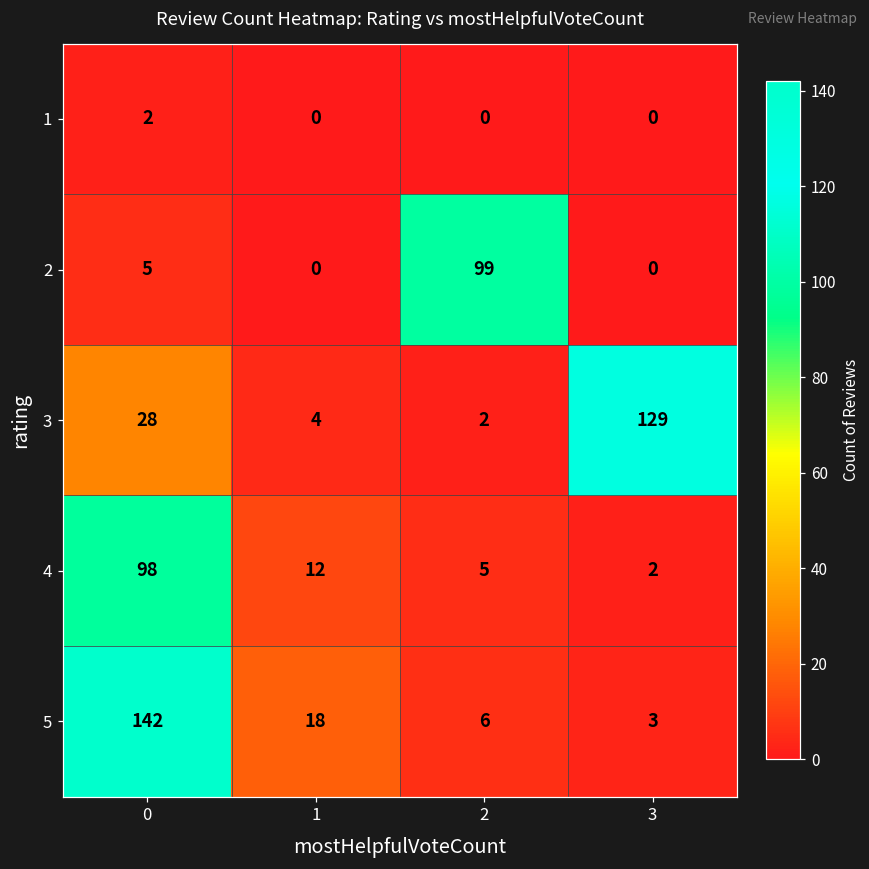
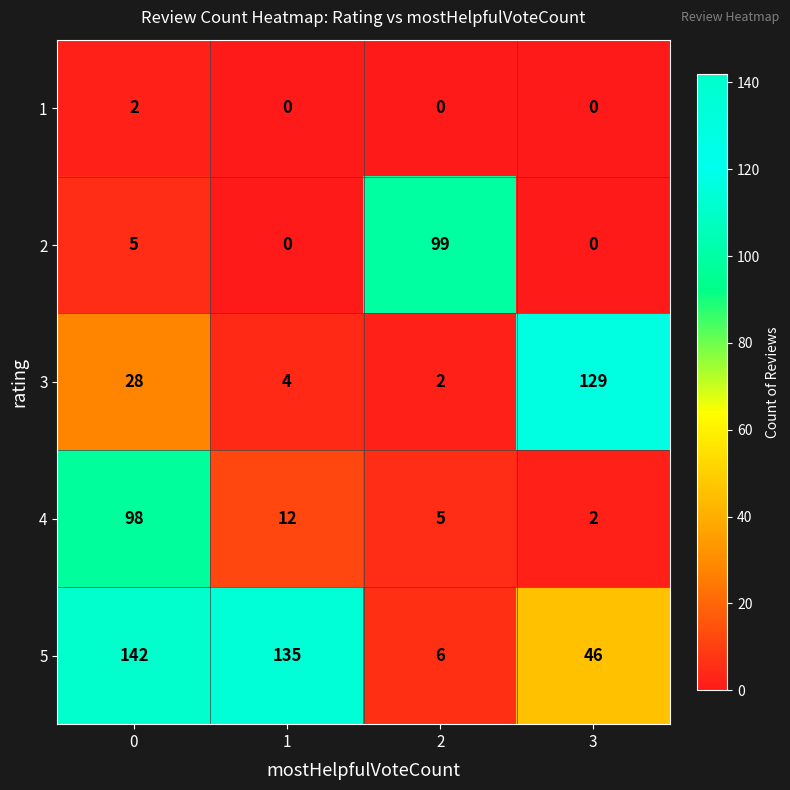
  {
    "1": {
      "0": 2,
      "1": 0,
      "2": 0,
      "3": 0
    },
    "2": {
      "0": 5,
      "1": 0,
      "2": 99,
      "3": 0
    },
    "3": {
      "0": 28,
      "1": 4,
      "2": 2,
      "3": 129
    },
    "4": {
      "0": 98,
      "1": 12,
      "2": 5,
      "3": 2
    },
    "5": {
      "0": 142,
-     "1": 18,
+     "1": 135,
      "2": 6,
-     "3": 3
+     "3": 46
    }
  }
